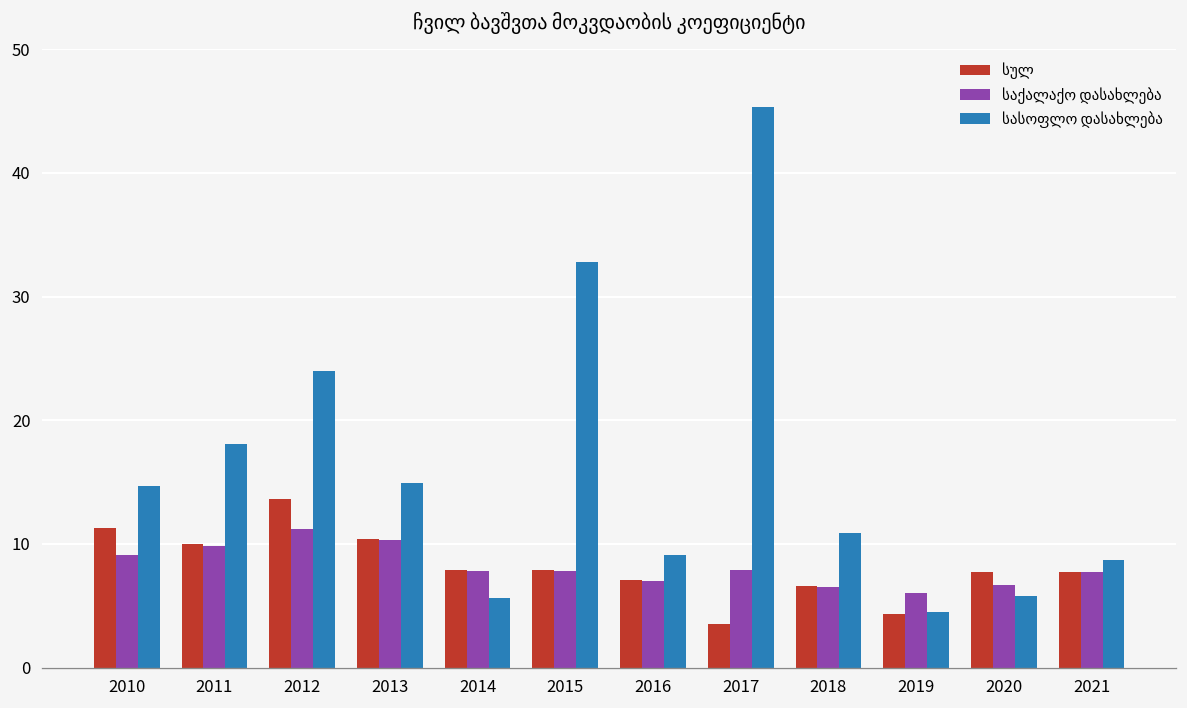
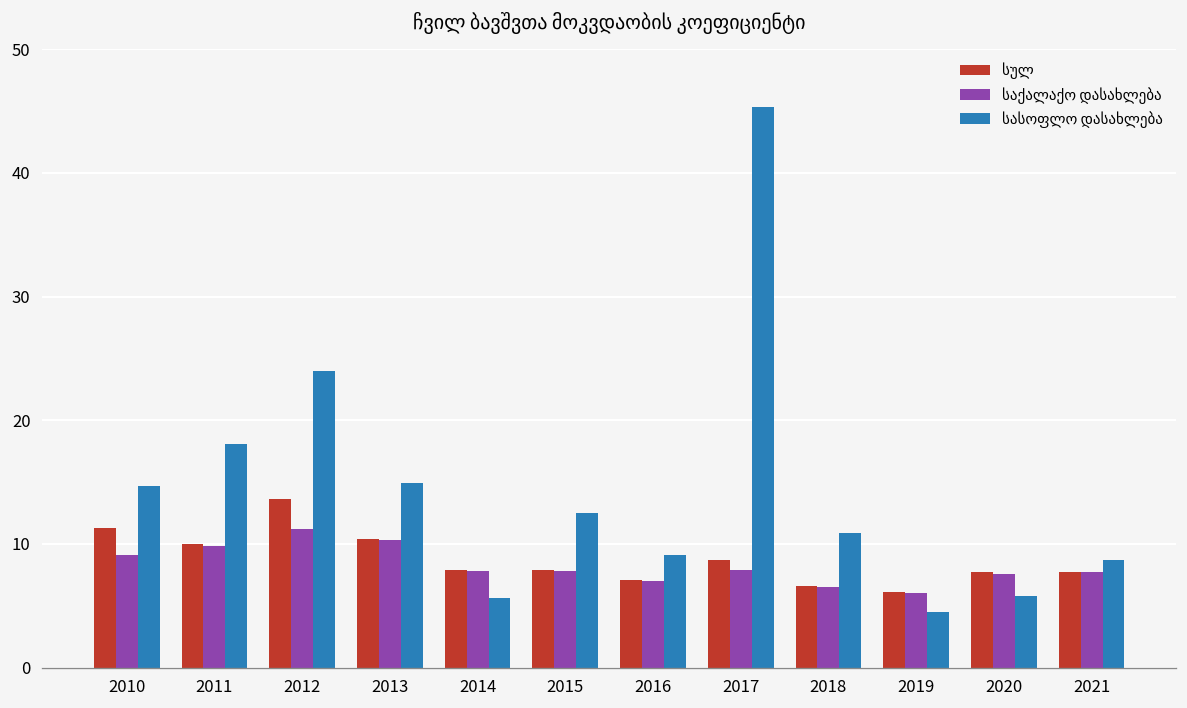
  {
    "სულ": {
      "2010": 11.3,
      "2011": 10.0,
      "2012": 13.6,
      "2013": 10.4,
      "2014": 7.9,
      "2015": 7.9,
      "2016": 7.1,
-     "2017": 3.5,
+     "2017": 8.7,
      "2018": 6.6,
-     "2019": 4.3,
+     "2019": 6.1,
      "2020": 7.7,
      "2021": 7.7
    },
    "საქალაქო დასახლება": {
      "2010": 9.1,
      "2011": 9.8,
      "2012": 11.2,
      "2013": 10.3,
      "2014": 7.8,
      "2015": 7.8,
      "2016": 7.0,
      "2017": 7.9,
      "2018": 6.5,
      "2019": 6.0,
-     "2020": 6.7,
+     "2020": 7.6,
      "2021": 7.7
    },
    "სასოფლო დასახლება": {
      "2010": 14.7,
      "2011": 18.1,
      "2012": 24.0,
      "2013": 14.9,
      "2014": 5.6,
-     "2015": 32.8,
+     "2015": 12.5,
      "2016": 9.1,
      "2017": 45.3,
      "2018": 10.9,
      "2019": 4.5,
      "2020": 5.8,
      "2021": 8.7
    }
  }
